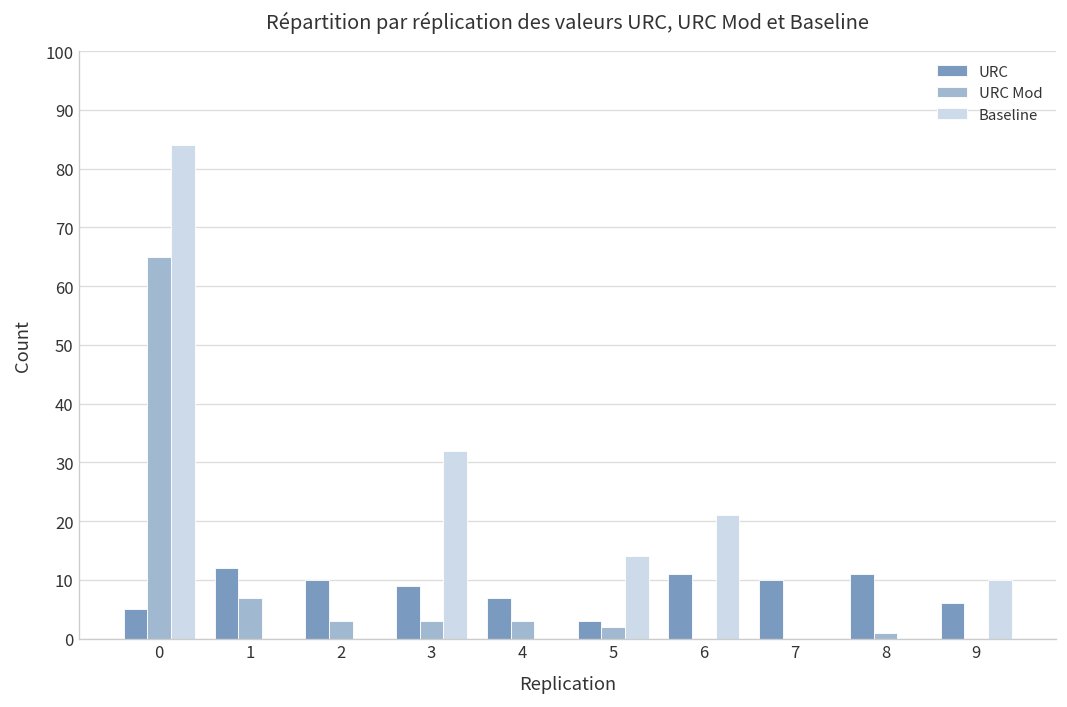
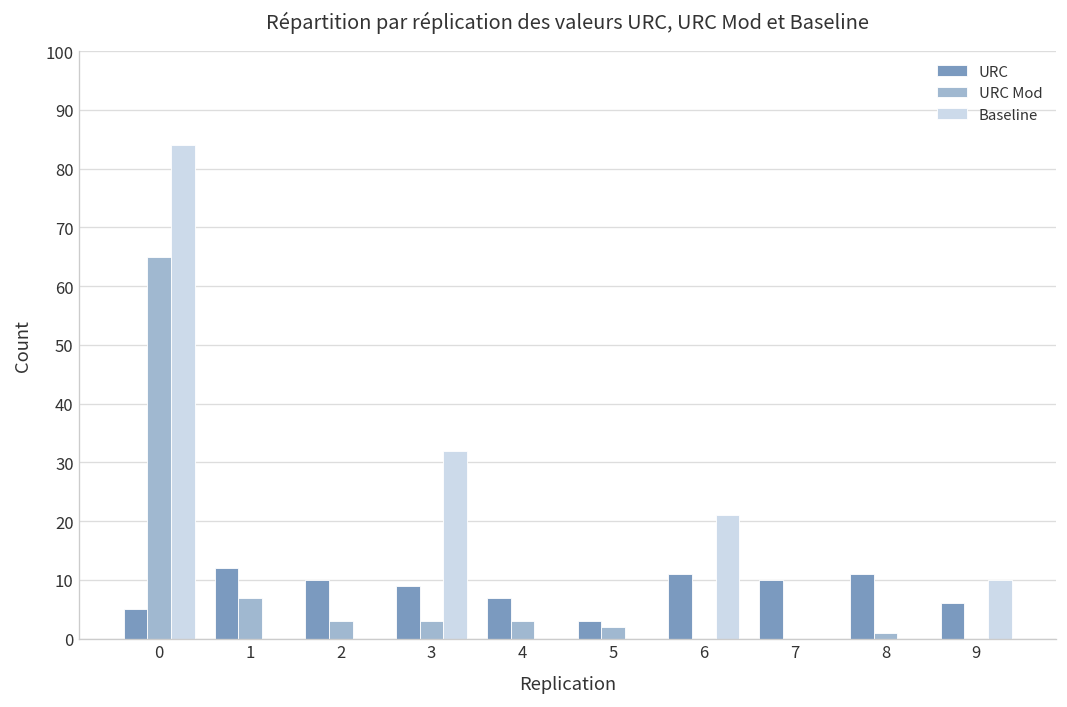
  {
    "Baseline": {
      "0": 84,
      "1": 0,
      "2": 0,
      "3": 32,
      "4": 0,
-     "5": 14,
+     "5": 0,
      "6": 21,
      "7": 0,
      "8": 0,
      "9": 10
    }
  }
